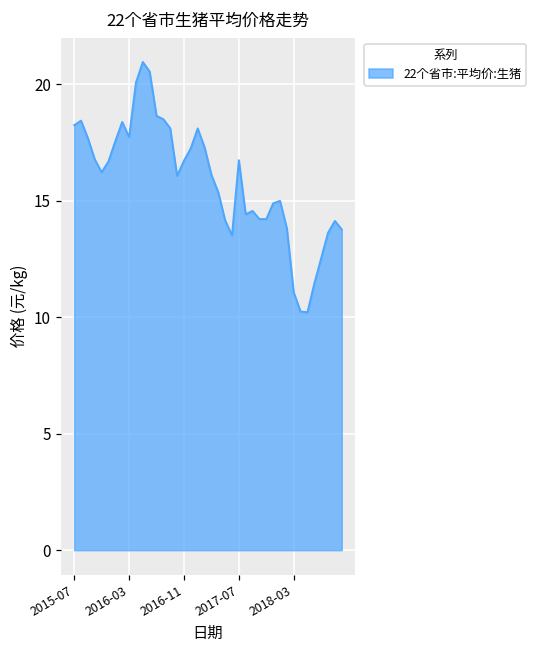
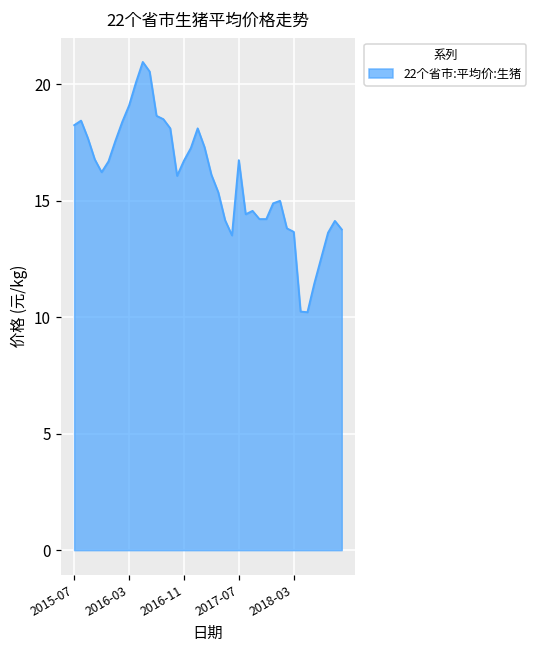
  {
    "2015-07": 18.3,
-   "2016-03": 17.7,
+   "2016-03": 19.1,
    "2016-11": 16.7,
    "2017-07": 16.7,
-   "2018-03": 11.1
+   "2018-03": 13.7
  }
